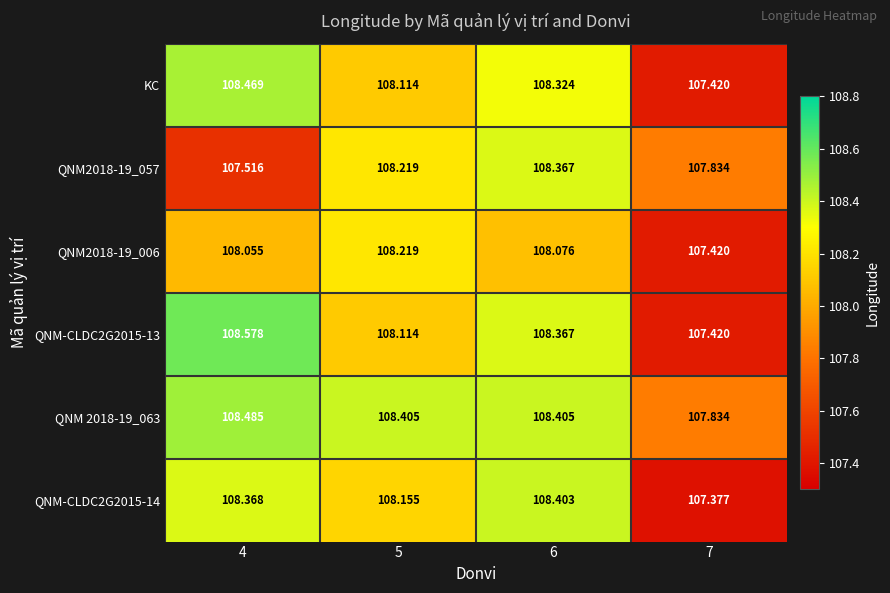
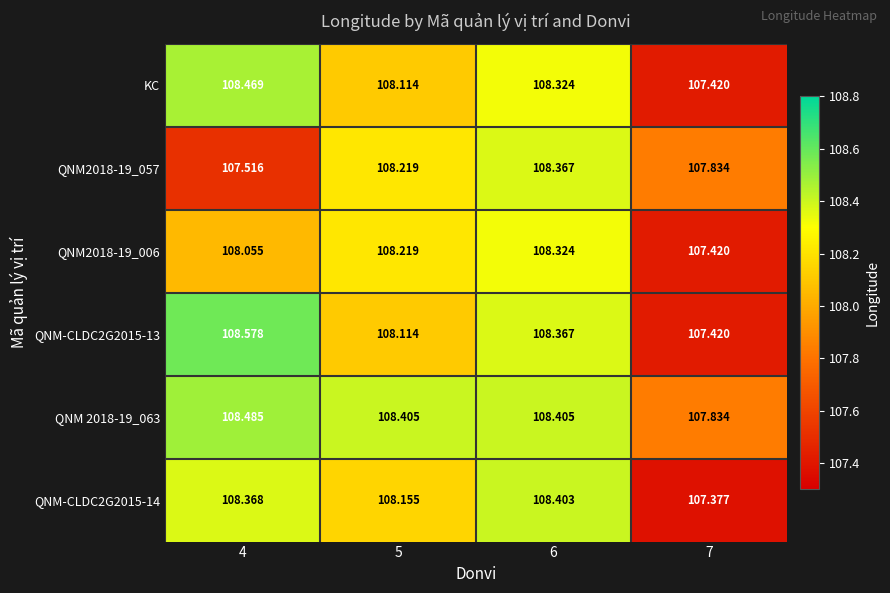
  {
    "KC": {
      "4": 108.469,
      "5": 108.114,
      "6": 108.324,
      "7": 107.420
    },
    "QNM2018-19_057": {
      "4": 107.516,
      "5": 108.219,
      "6": 108.367,
      "7": 107.834
    },
    "QNM2018-19_006": {
      "4": 108.055,
      "5": 108.219,
-     "6": 108.076,
+     "6": 108.324,
      "7": 107.420
    },
    "QNM-CLDC2G2015-13": {
      "4": 108.578,
      "5": 108.114,
      "6": 108.367,
      "7": 107.420
    },
    "QNM 2018-19_063": {
      "4": 108.485,
      "5": 108.405,
      "6": 108.405,
      "7": 107.834
    },
    "QNM-CLDC2G2015-14": {
      "4": 108.368,
      "5": 108.155,
      "6": 108.403,
      "7": 107.377
    }
  }
